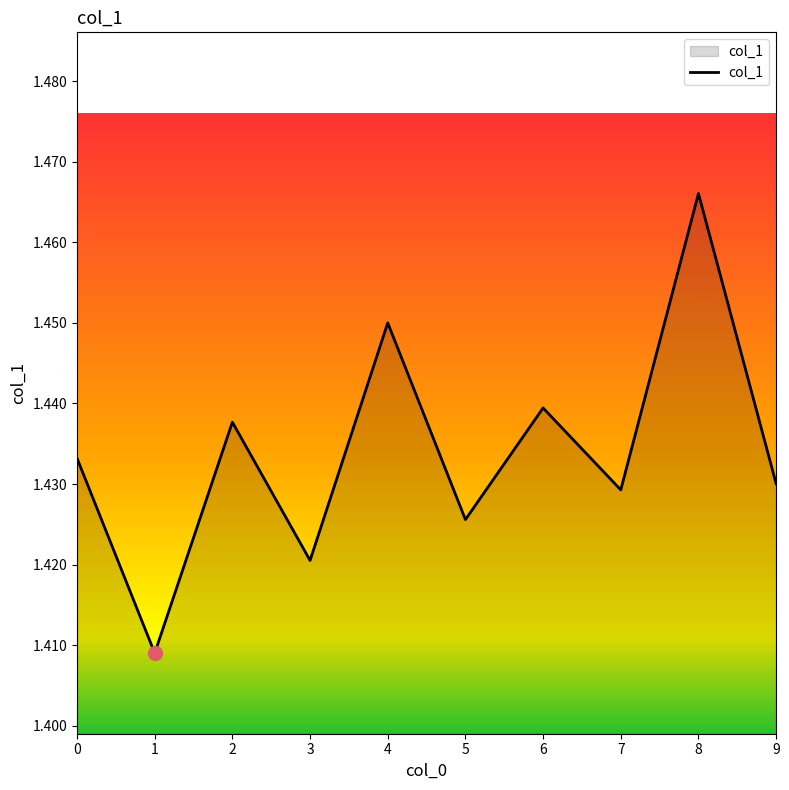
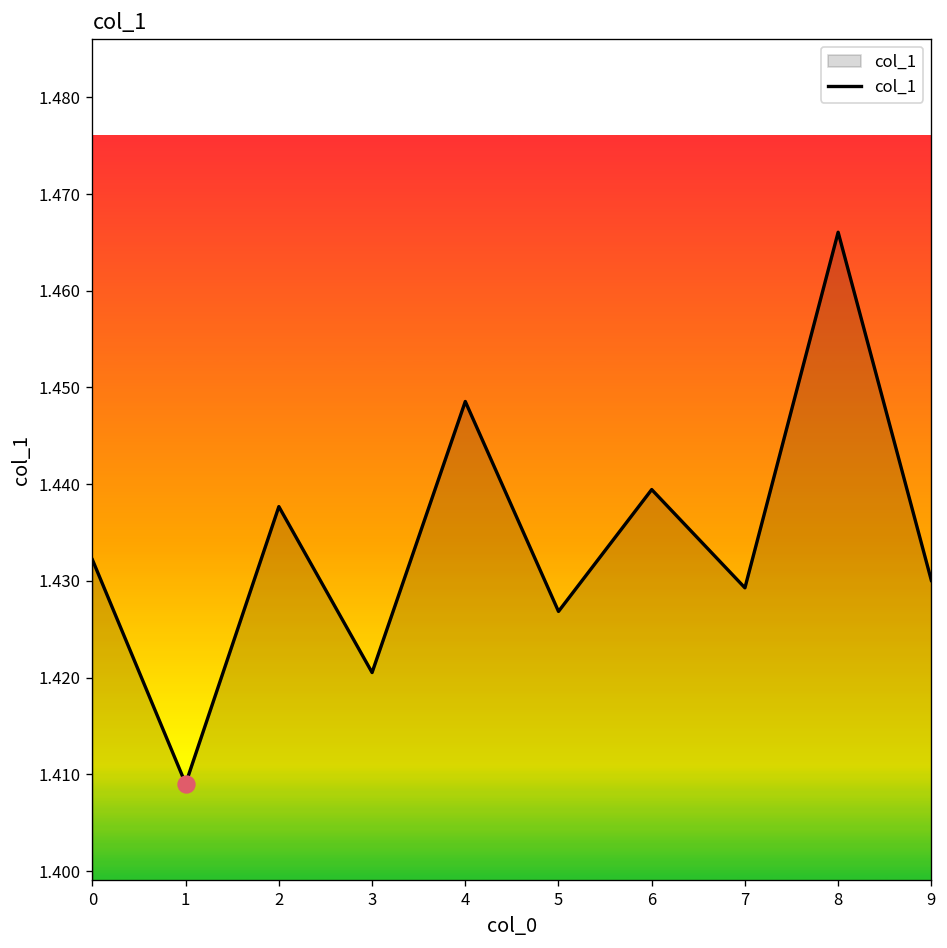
  {
    "col_1": {
-     "0": 1.433,
+     "0": 1.432,
      "2": 1.438,
      "3": 1.421,
-     "4": 1.450,
-     "5": 1.426,
+     "4": 1.449,
+     "5": 1.427,
      "6": 1.439,
      "7": 1.429,
      "8": 1.466,
      "9": 1.430
    }
  }
